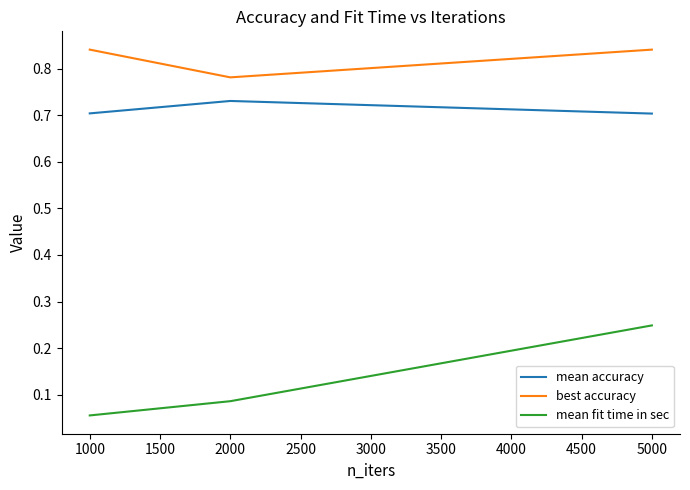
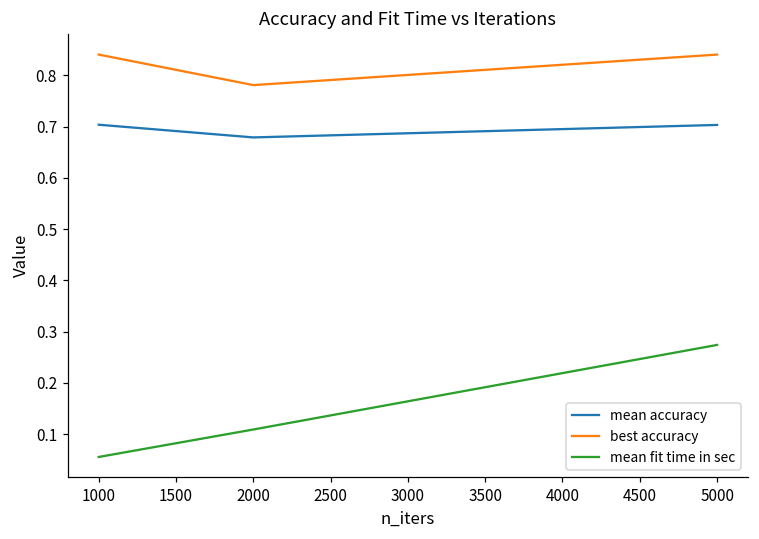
  {
    "mean accuracy": {
      "1000": 0.70,
-     "2000": 0.73,
+     "2000": 0.68,
      "5000": 0.70
    },
    "best accuracy": {
      "1000": 0.84,
      "2000": 0.78,
      "5000": 0.84
    },
    "mean fit time in sec": {
      "1000": 0.06,
-     "2000": 0.09,
-     "5000": 0.25
+     "2000": 0.11,
+     "5000": 0.27
    }
  }
